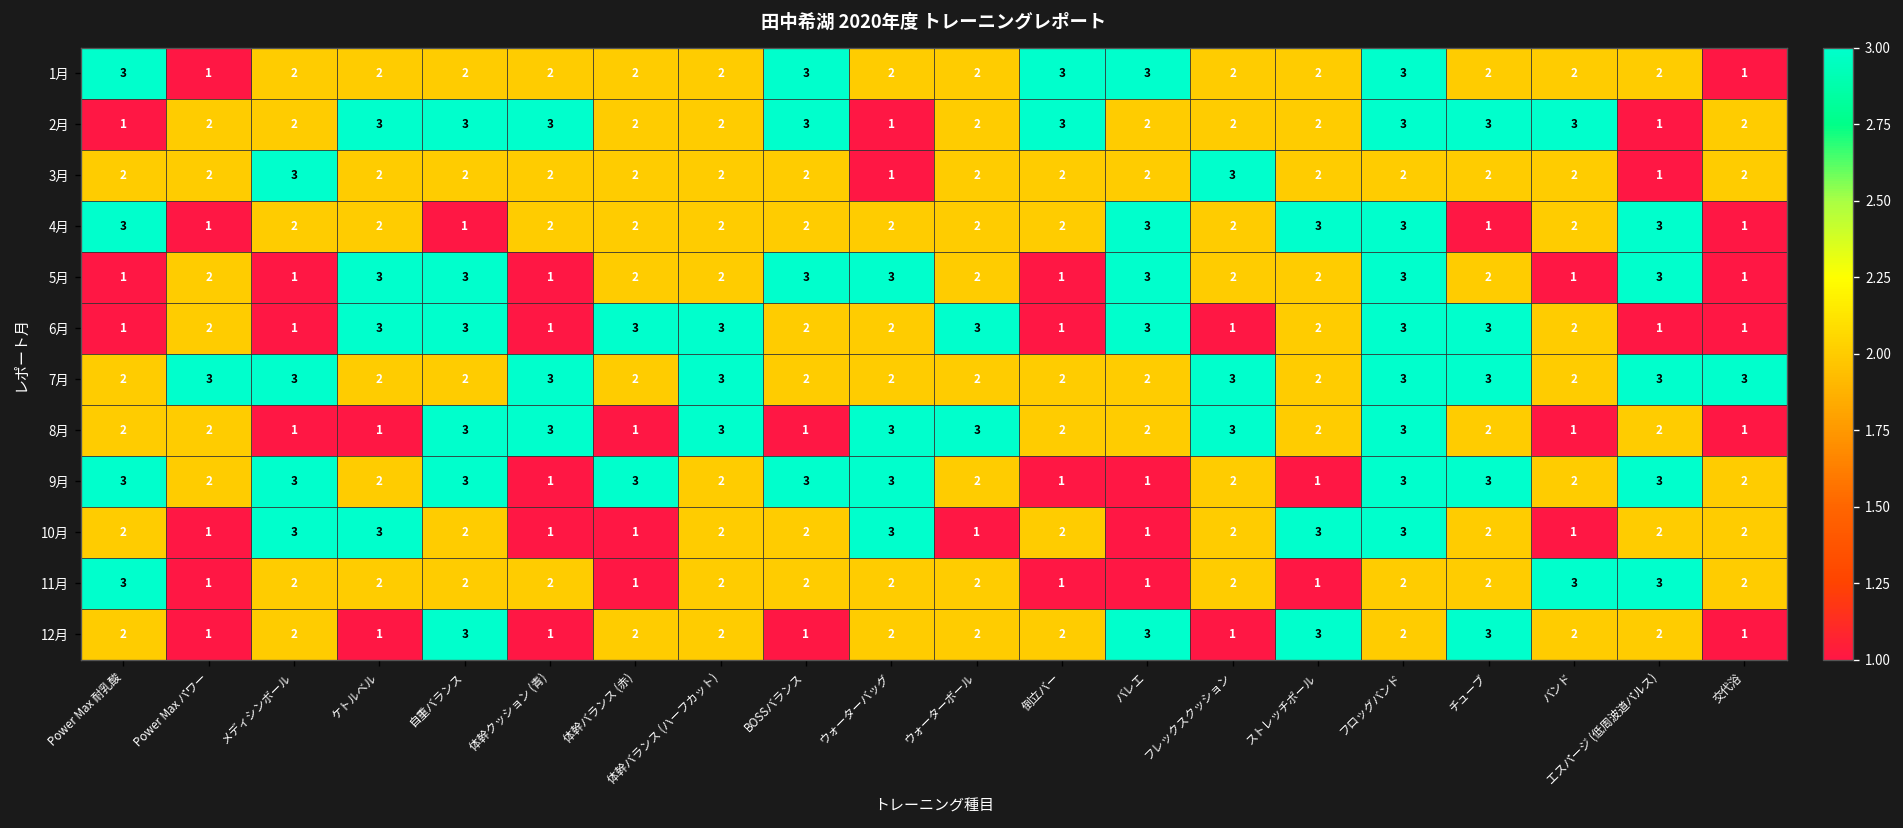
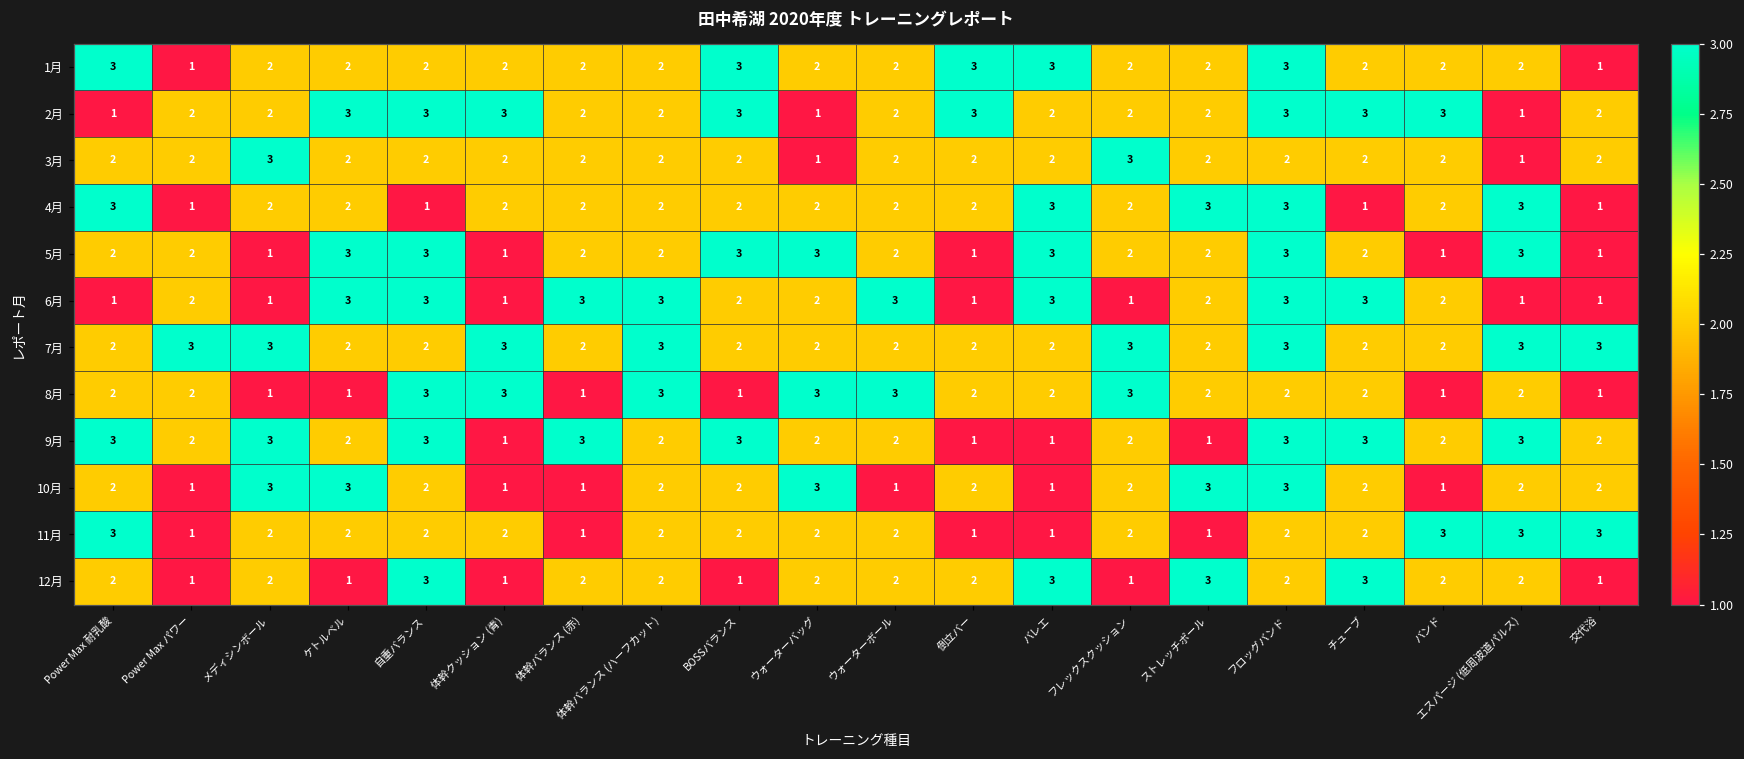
  {
    "5月": {
-     "Power Max 耐乳酸": 1,
+     "Power Max 耐乳酸": 2,
      "Power Max パワー": 2,
      "メディシンボール": 1,
      "ケトルベル": 3,
      "自重バランス": 3,
      "体幹クッション (青)": 1,
      "体幹バランス (赤)": 2,
      "体幹バランス (ハーフカット)": 2,
      "BOSSバランス": 3,
      "ウォーターバッグ": 3,
      "ウォーターボール": 2,
      "倒立バー": 1,
      "バレエ": 3,
      "フレックスクッション": 2,
      "ストレッチポール": 2,
      "フロッグバンド": 3,
      "チューブ": 2,
      "バンド": 1,
      "エスパージ (低周波道パルス)": 3,
      "交代浴": 1
    },
    "7月": {
      "Power Max 耐乳酸": 2,
      "Power Max パワー": 3,
      "メディシンボール": 3,
      "ケトルベル": 2,
      "自重バランス": 2,
      "体幹クッション (青)": 3,
      "体幹バランス (赤)": 2,
      "体幹バランス (ハーフカット)": 3,
      "BOSSバランス": 2,
      "ウォーターバッグ": 2,
      "ウォーターボール": 2,
      "倒立バー": 2,
      "バレエ": 2,
      "フレックスクッション": 3,
      "ストレッチポール": 2,
      "フロッグバンド": 3,
-     "チューブ": 3,
+     "チューブ": 2,
      "バンド": 2,
      "エスパージ (低周波道パルス)": 3,
      "交代浴": 3
    },
    "8月": {
      "Power Max 耐乳酸": 2,
      "Power Max パワー": 2,
      "メディシンボール": 1,
      "ケトルベル": 1,
      "自重バランス": 3,
      "体幹クッション (青)": 3,
      "体幹バランス (赤)": 1,
      "体幹バランス (ハーフカット)": 3,
      "BOSSバランス": 1,
      "ウォーターバッグ": 3,
      "ウォーターボール": 3,
      "倒立バー": 2,
      "バレエ": 2,
      "フレックスクッション": 3,
      "ストレッチポール": 2,
-     "フロッグバンド": 3,
+     "フロッグバンド": 2,
      "チューブ": 2,
      "バンド": 1,
      "エスパージ (低周波道パルス)": 2,
      "交代浴": 1
    },
    "9月": {
      "Power Max 耐乳酸": 3,
      "Power Max パワー": 2,
      "メディシンボール": 3,
      "ケトルベル": 2,
      "自重バランス": 3,
      "体幹クッション (青)": 1,
      "体幹バランス (赤)": 3,
      "体幹バランス (ハーフカット)": 2,
      "BOSSバランス": 3,
-     "ウォーターバッグ": 3,
+     "ウォーターバッグ": 2,
      "ウォーターボール": 2,
      "倒立バー": 1,
      "バレエ": 1,
      "フレックスクッション": 2,
      "ストレッチポール": 1,
      "フロッグバンド": 3,
      "チューブ": 3,
      "バンド": 2,
      "エスパージ (低周波道パルス)": 3,
      "交代浴": 2
    },
    "11月": {
      "Power Max 耐乳酸": 3,
      "Power Max パワー": 1,
      "メディシンボール": 2,
      "ケトルベル": 2,
      "自重バランス": 2,
      "体幹クッション (青)": 2,
      "体幹バランス (赤)": 1,
      "体幹バランス (ハーフカット)": 2,
      "BOSSバランス": 2,
      "ウォーターバッグ": 2,
      "ウォーターボール": 2,
      "倒立バー": 1,
      "バレエ": 1,
      "フレックスクッション": 2,
      "ストレッチポール": 1,
      "フロッグバンド": 2,
      "チューブ": 2,
      "バンド": 3,
      "エスパージ (低周波道パルス)": 3,
-     "交代浴": 2
+     "交代浴": 3
    }
  }
